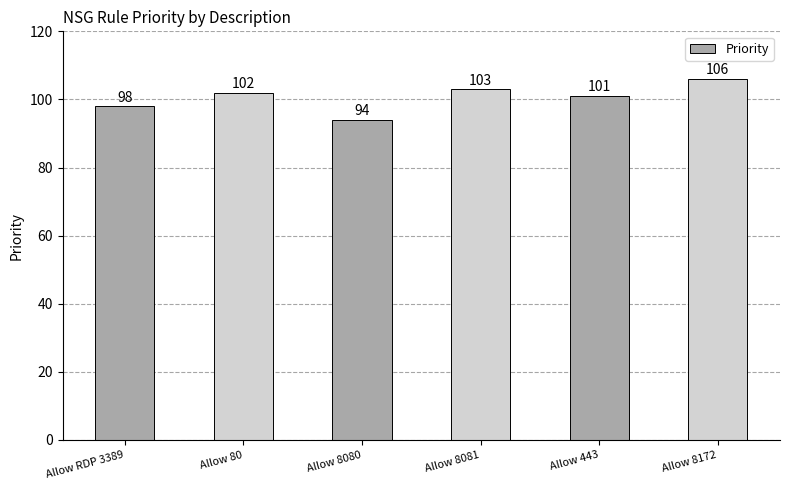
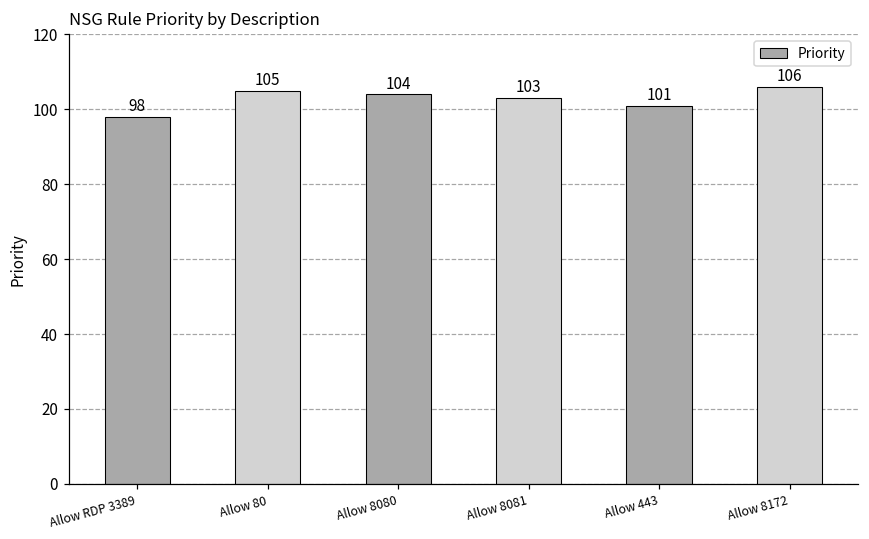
  {
    "Allow RDP 3389": 98,
-   "Allow 80": 102,
-   "Allow 8080": 94,
+   "Allow 80": 105,
+   "Allow 8080": 104,
    "Allow 8081": 103,
    "Allow 443": 101,
    "Allow 8172": 106
  }
